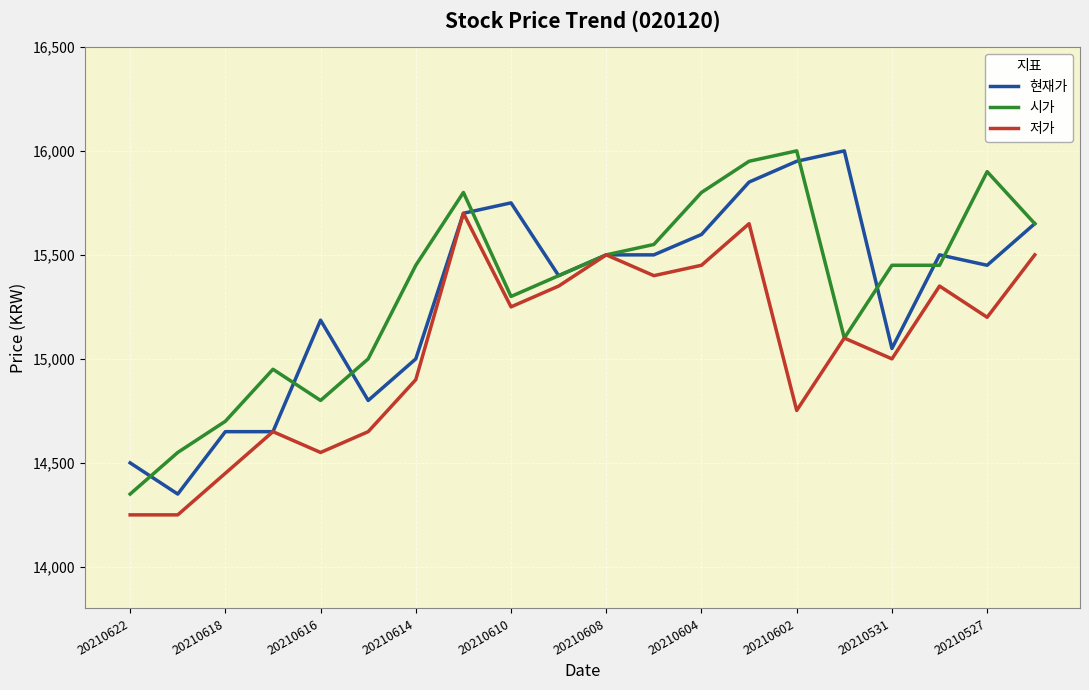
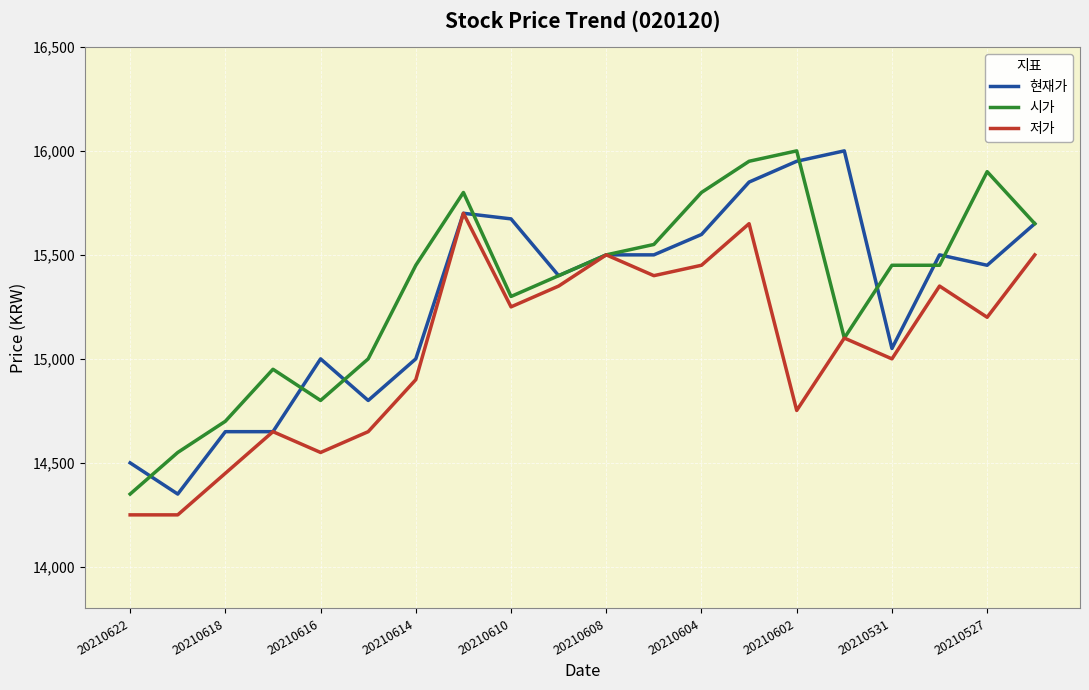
  {
    "현재가": {
      "20210622": "14,500",
      "20210618": "14,650",
-     "20210616": "15,190",
+     "20210616": "15,000",
      "20210614": "15,000",
-     "20210610": "15,750",
+     "20210610": "15,670",
      "20210604": "15,600",
      "20210602": "15,950",
      "20210531": "15,050",
      "20210527": "15,450"
    },
    "시가": {
      "20210622": "14,350",
      "20210618": "14,700",
      "20210616": "14,800",
      "20210614": "15,450",
      "20210610": "15,300",
      "20210604": "15,800",
      "20210602": "16,000",
      "20210531": "15,450",
      "20210527": "15,900"
    },
    "저가": {
      "20210622": "14,250",
      "20210618": "14,450",
      "20210616": "14,550",
      "20210614": "14,900",
      "20210610": "15,250",
      "20210604": "15,450",
      "20210602": "14,750",
      "20210531": "15,000",
      "20210527": "15,200"
    }
  }
